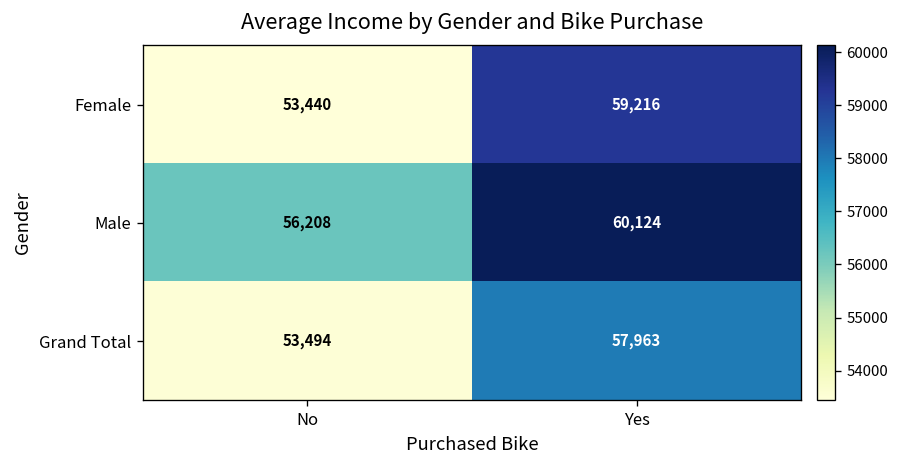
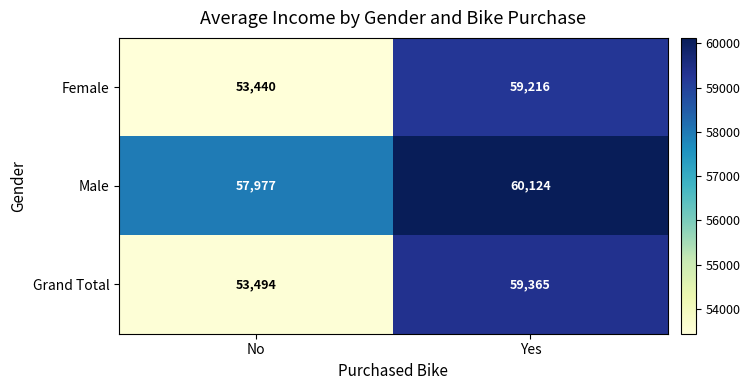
  {
    "Female": {
      "No": "53,440",
      "Yes": "59,216"
    },
    "Male": {
-     "No": "56,208",
+     "No": "57,977",
      "Yes": "60,124"
    },
    "Grand Total": {
      "No": "53,494",
-     "Yes": "57,963"
+     "Yes": "59,365"
    }
  }
